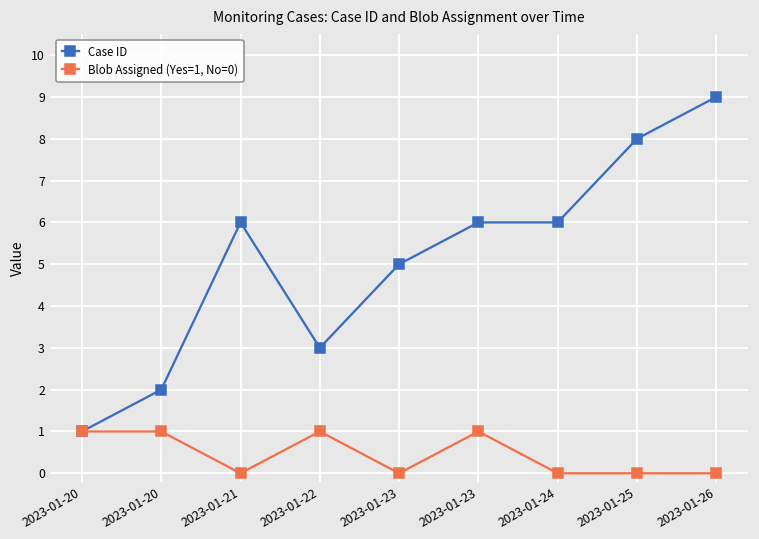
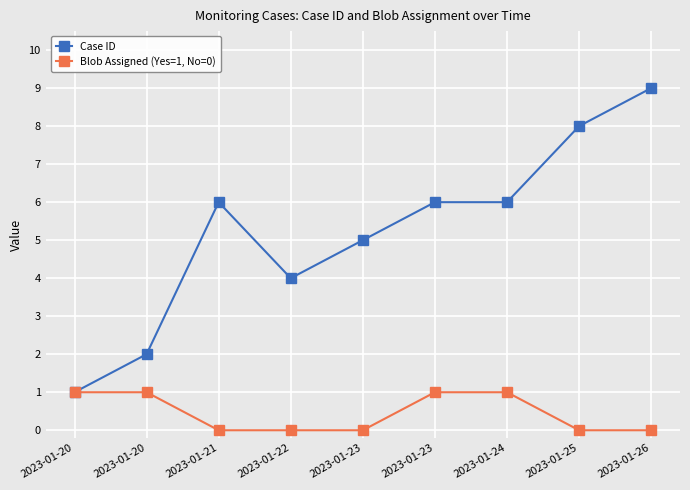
  {
    "Case ID": {
      "2023-01-21": 6,
-     "2023-01-22": 3,
+     "2023-01-22": 4,
      "2023-01-24": 6,
      "2023-01-25": 8,
      "2023-01-26": 9
    },
    "Blob Assigned (Yes=1, No=0)": {
      "2023-01-21": 0,
-     "2023-01-22": 1,
-     "2023-01-24": 0,
+     "2023-01-22": 0,
+     "2023-01-24": 1,
      "2023-01-25": 0,
      "2023-01-26": 0
    }
  }
